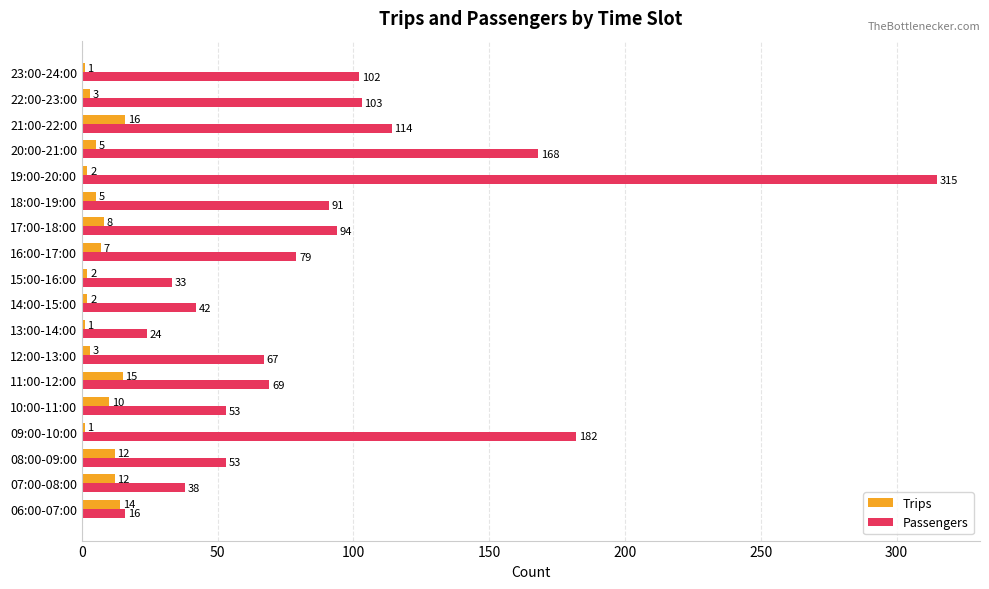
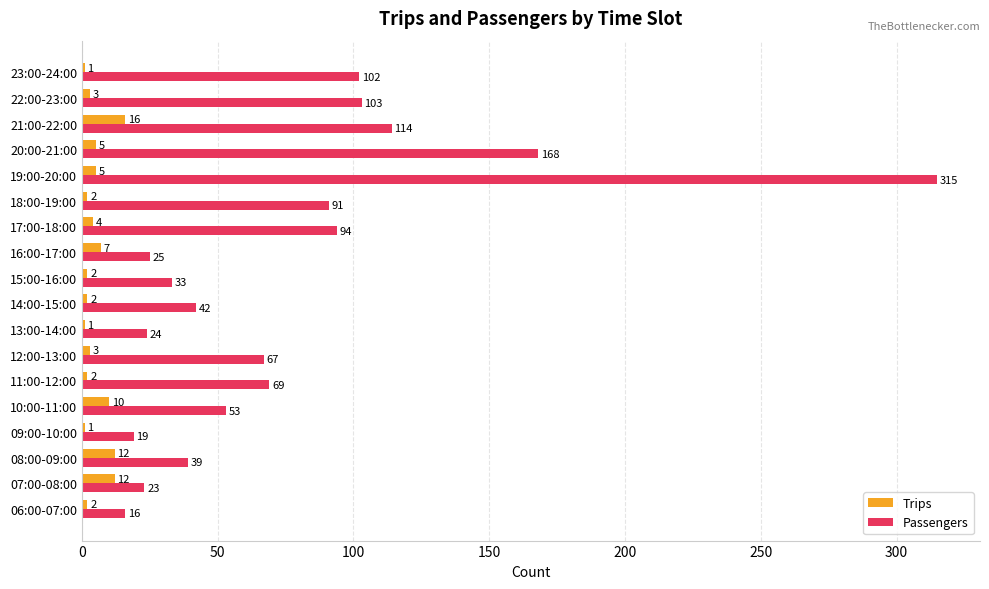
  {
    "Trips": {
      "23:00-24:00": 1,
      "22:00-23:00": 3,
      "21:00-22:00": 16,
      "20:00-21:00": 5,
-     "19:00-20:00": 2,
-     "18:00-19:00": 5,
-     "17:00-18:00": 8,
+     "19:00-20:00": 5,
+     "18:00-19:00": 2,
+     "17:00-18:00": 4,
      "16:00-17:00": 7,
      "15:00-16:00": 2,
      "14:00-15:00": 2,
      "13:00-14:00": 1,
      "12:00-13:00": 3,
-     "11:00-12:00": 15,
+     "11:00-12:00": 2,
      "10:00-11:00": 10,
      "09:00-10:00": 1,
      "08:00-09:00": 12,
      "07:00-08:00": 12,
-     "06:00-07:00": 14
+     "06:00-07:00": 2
    },
    "Passengers": {
      "23:00-24:00": 102,
      "22:00-23:00": 103,
      "21:00-22:00": 114,
      "20:00-21:00": 168,
      "19:00-20:00": 315,
      "18:00-19:00": 91,
      "17:00-18:00": 94,
-     "16:00-17:00": 79,
+     "16:00-17:00": 25,
      "15:00-16:00": 33,
      "14:00-15:00": 42,
      "13:00-14:00": 24,
      "12:00-13:00": 67,
      "11:00-12:00": 69,
      "10:00-11:00": 53,
-     "09:00-10:00": 182,
-     "08:00-09:00": 53,
-     "07:00-08:00": 38,
+     "09:00-10:00": 19,
+     "08:00-09:00": 39,
+     "07:00-08:00": 23,
      "06:00-07:00": 16
    }
  }
